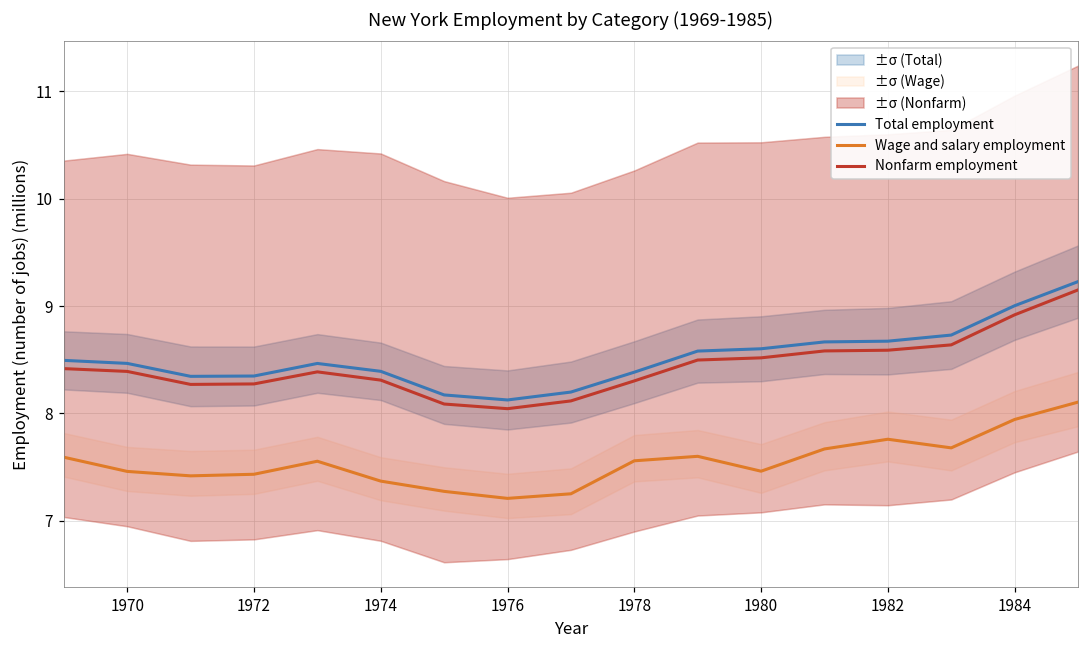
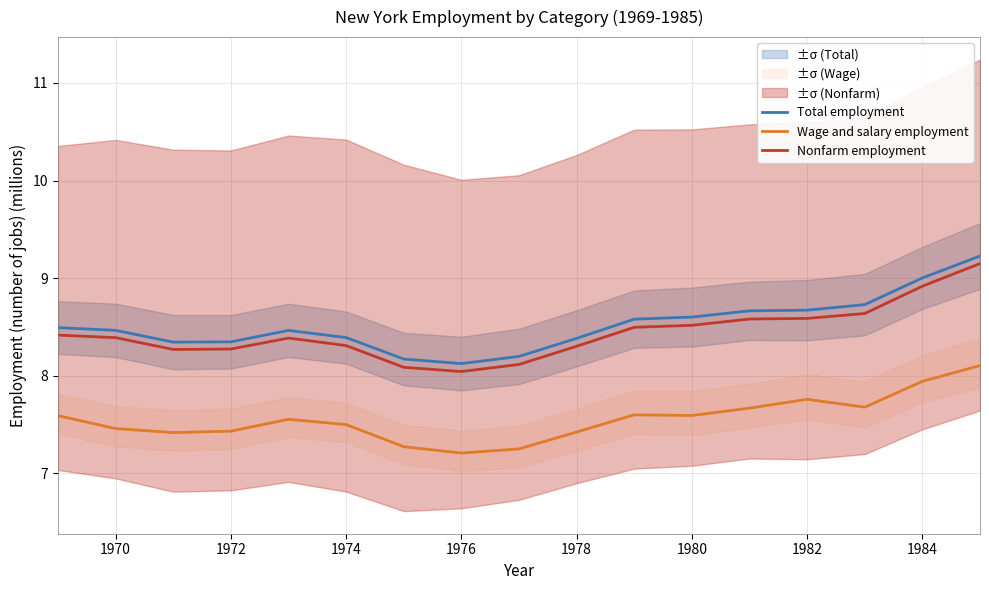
  {
    "Wage and salary employment": {
      "1970": 7.5,
      "1972": 7.4,
-     "1974": 7.4,
+     "1974": 7.5,
      "1976": 7.2,
-     "1978": 7.6,
-     "1980": 7.5,
+     "1978": 7.4,
+     "1980": 7.6,
      "1982": 7.8,
      "1984": 7.9
    }
  }
